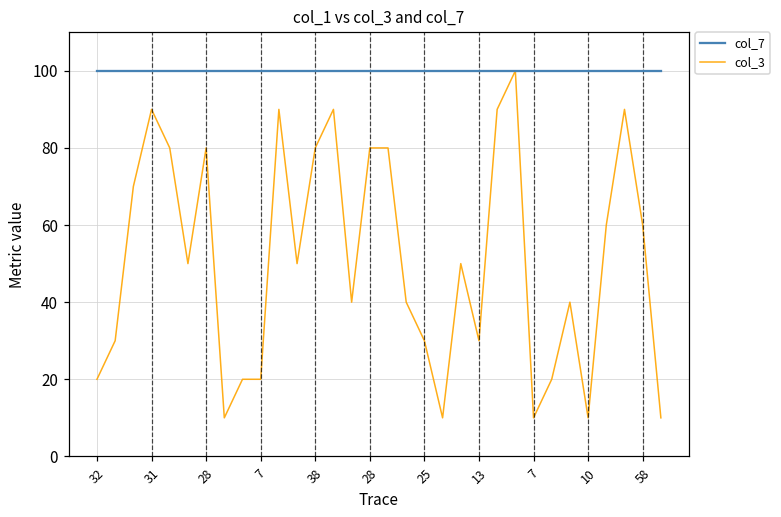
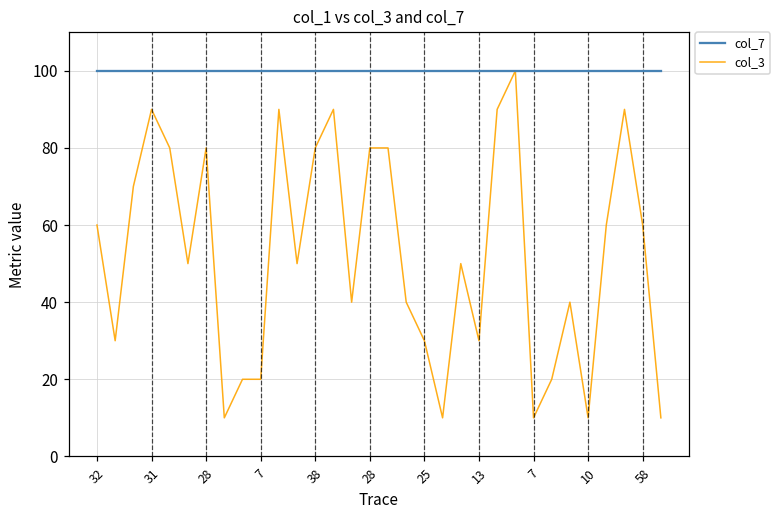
  {
    "col_7": {
      "32": 100,
      "38": 100,
      "58": 100
    },
    "col_3": {
-     "32": 20,
+     "32": 60,
      "38": 80,
      "58": 60
    }
  }
